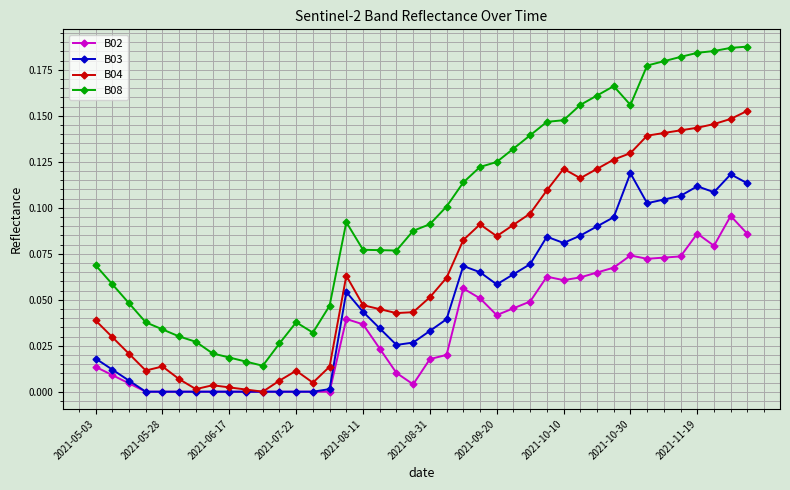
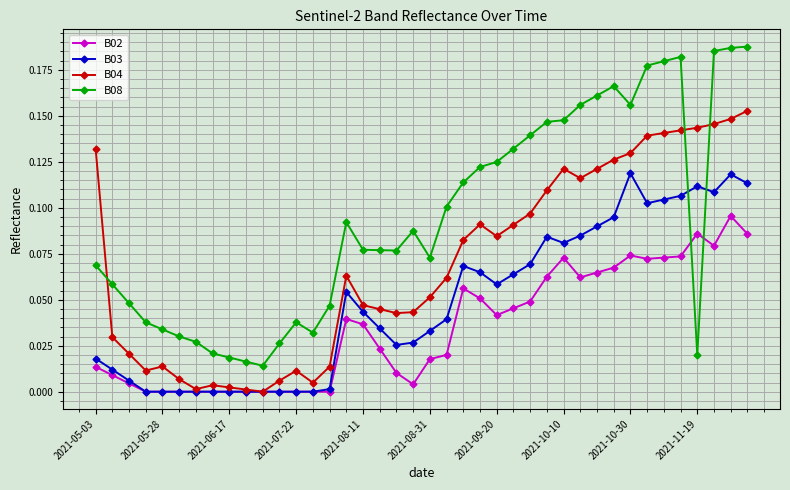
  {
    "B02": {
      "2021-05-03": 0.014,
      "2021-08-11": 0.037,
      "2021-08-31": 0.018,
      "2021-09-20": 0.042,
-     "2021-10-10": 0.061,
+     "2021-10-10": 0.073,
      "2021-10-30": 0.074,
      "2021-11-19": 0.086
    },
    "B03": {
      "2021-05-03": 0.018,
      "2021-08-11": 0.044,
      "2021-08-31": 0.033,
      "2021-09-20": 0.058,
      "2021-10-10": 0.081,
      "2021-10-30": 0.119,
      "2021-11-19": 0.112
    },
    "B04": {
-     "2021-05-03": 0.039,
+     "2021-05-03": 0.132,
      "2021-05-28": 0.014,
      "2021-06-17": 0.002,
      "2021-07-22": 0.012,
      "2021-08-11": 0.047,
      "2021-08-31": 0.051,
      "2021-09-20": 0.085,
      "2021-10-10": 0.121,
      "2021-10-30": 0.130,
      "2021-11-19": 0.144
    },
    "B08": {
      "2021-05-03": 0.069,
      "2021-05-28": 0.034,
      "2021-06-17": 0.019,
      "2021-07-22": 0.038,
      "2021-08-11": 0.077,
-     "2021-08-31": 0.091,
+     "2021-08-31": 0.073,
      "2021-09-20": 0.125,
      "2021-10-10": 0.148,
      "2021-10-30": 0.156,
-     "2021-11-19": 0.184
+     "2021-11-19": 0.020
    }
  }
